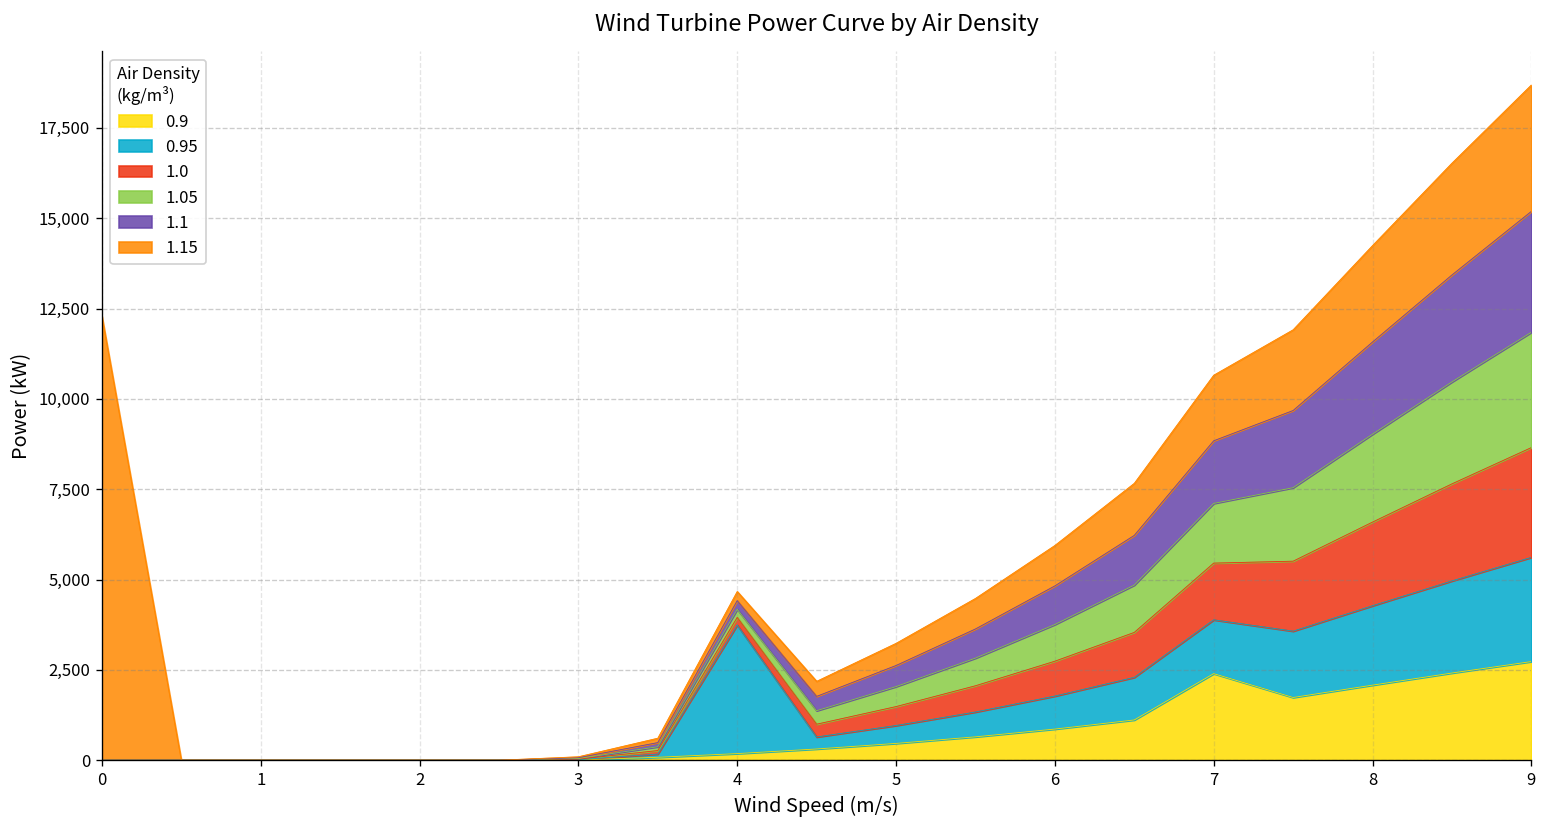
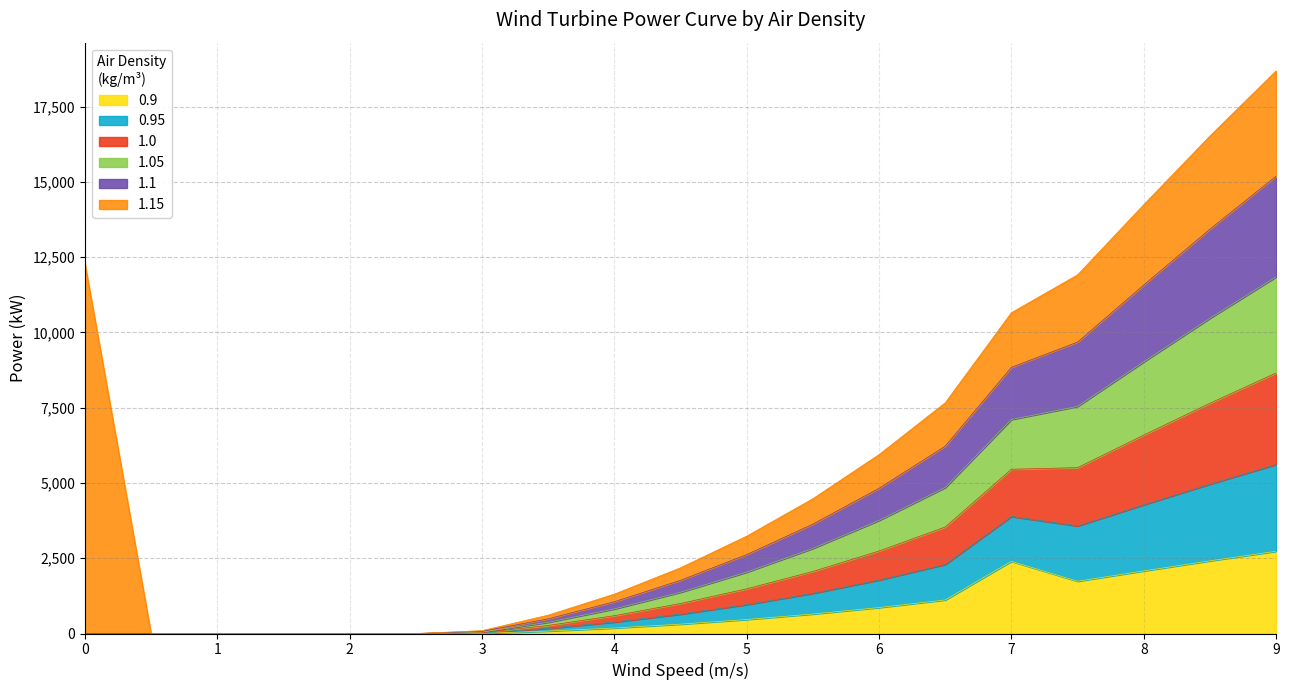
  {
    "0.9": {
      "4": "200",
      "5": "500",
      "6": "900",
      "7": "2,400",
      "8": "2,100",
      "9": "2,700"
    },
    "0.95": {
-     "4": "3,600",
+     "4": "200",
      "5": "500",
      "6": "900",
      "7": "1,500",
      "8": "2,200",
      "9": "2,900"
    },
    "1.0": {
      "4": "200",
      "5": "500",
      "6": "1,000",
      "7": "1,600",
      "8": "2,300",
      "9": "3,000"
    },
    "1.05": {
      "4": "200",
      "5": "600",
      "6": "1,000",
      "7": "1,700",
      "8": "2,400",
      "9": "3,200"
    },
    "1.1": {
      "4": "200",
      "5": "600",
      "6": "1,100",
      "7": "1,700",
      "8": "2,600",
      "9": "3,300"
    },
    "1.15": {
      "0": "12,300",
      "4": "300",
      "5": "600",
      "6": "1,100",
      "7": "1,800",
      "8": "2,700",
      "9": "3,500"
    }
  }
